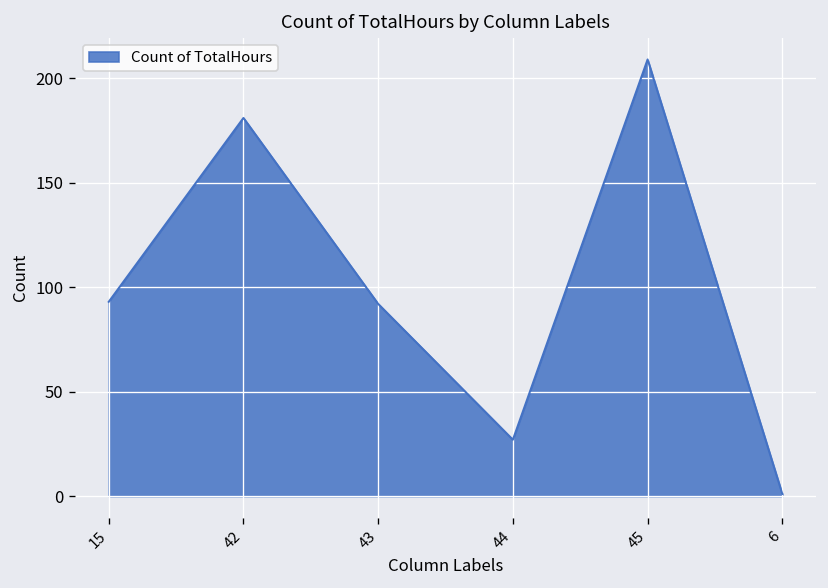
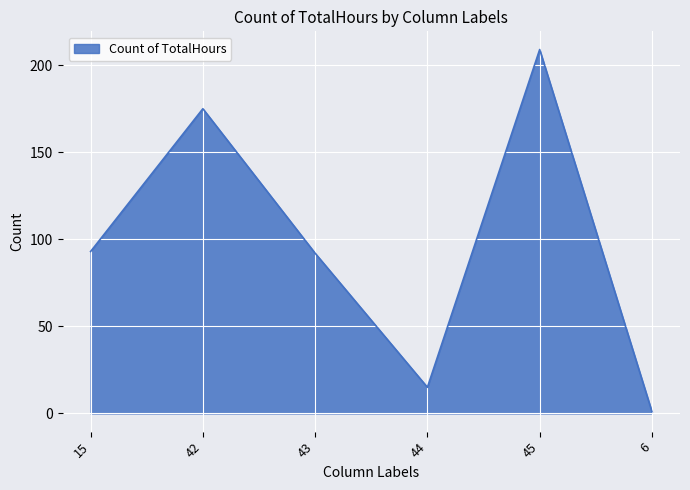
  {
    "15": 93,
-   "42": 181,
+   "42": 175,
    "43": 92,
-   "44": 27,
+   "44": 15,
    "45": 209,
    "6": 1
  }
